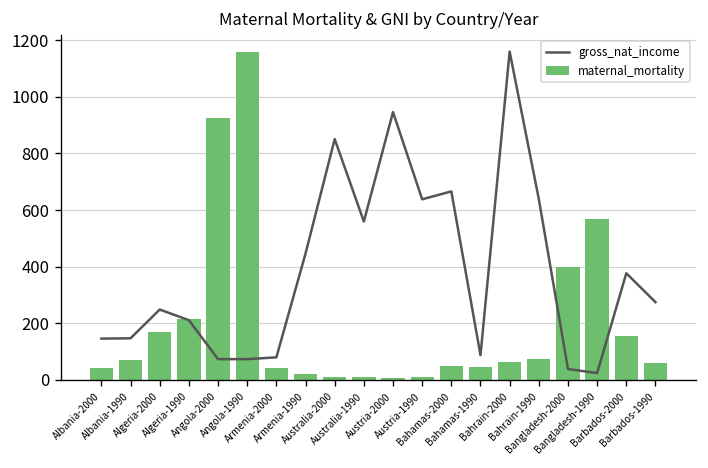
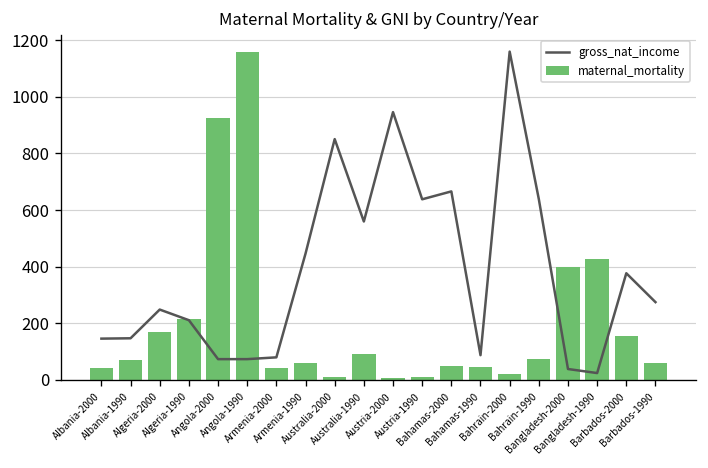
  {
    "gross_nat_income": {
      "Albania-2000": 150,
      "Albania-1990": 150,
      "Algeria-2000": 250,
      "Algeria-1990": 210,
      "Angola-2000": 70,
      "Angola-1990": 70,
      "Armenia-2000": 80,
      "Armenia-1990": 450,
      "Australia-2000": 850,
      "Australia-1990": 560,
      "Austria-2000": 950,
      "Austria-1990": 640,
      "Bahamas-2000": 670,
      "Bahamas-1990": 90,
      "Bahrain-2000": 1160,
      "Bahrain-1990": 640,
      "Bangladesh-2000": 40,
      "Bangladesh-1990": 20,
      "Barbados-2000": 380,
      "Barbados-1990": 270
    },
    "maternal_mortality": {
      "Albania-2000": 40,
      "Albania-1990": 70,
      "Algeria-2000": 170,
      "Algeria-1990": 220,
      "Angola-2000": 920,
      "Angola-1990": 1160,
      "Armenia-2000": 40,
-     "Armenia-1990": 20,
-     "Australia-1990": 10,
+     "Armenia-1990": 60,
+     "Australia-1990": 90,
      "Bahamas-2000": 50,
      "Bahamas-1990": 50,
-     "Bahrain-2000": 60,
+     "Bahrain-2000": 20,
      "Bahrain-1990": 70,
      "Bangladesh-2000": 400,
-     "Bangladesh-1990": 570,
+     "Bangladesh-1990": 430,
      "Barbados-2000": 150,
      "Barbados-1990": 60
    }
  }
